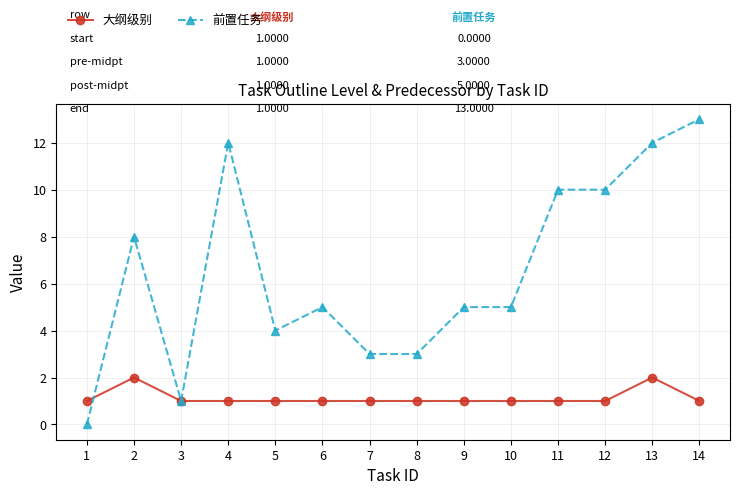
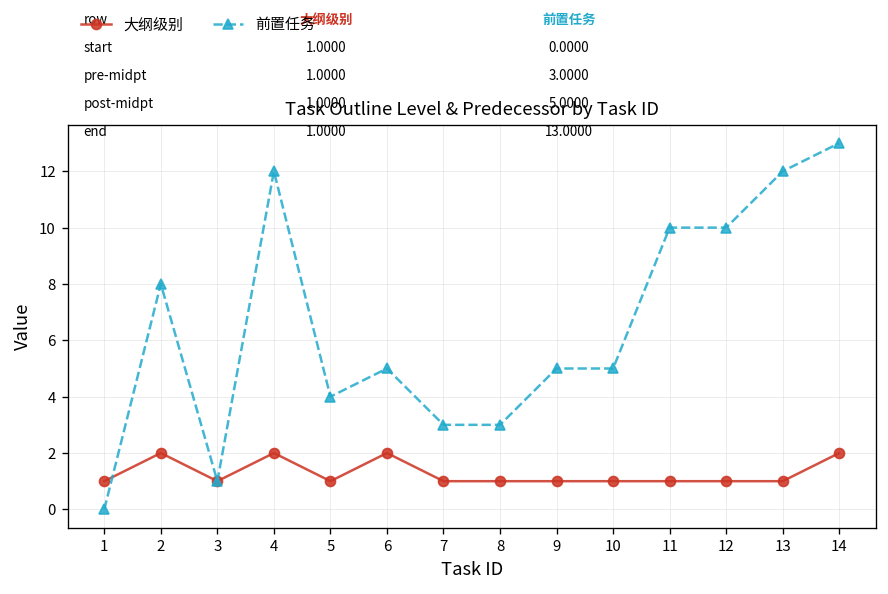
  {
    "大纲级别": {
      "1": 1,
      "2": 2,
-     "4": 1,
+     "4": 2,
      "5": 1,
-     "6": 1,
+     "6": 2,
      "7": 1,
      "8": 1,
      "9": 1,
      "10": 1,
      "11": 1,
      "12": 1,
-     "13": 2,
-     "14": 1
+     "13": 1,
+     "14": 2
    },
    "前置任务": {
      "1": 0,
      "2": 8,
      "4": 12,
      "5": 4,
      "6": 5,
      "7": 3,
      "8": 3,
      "9": 5,
      "10": 5,
      "11": 10,
      "12": 10,
      "13": 12,
      "14": 13
    }
  }
